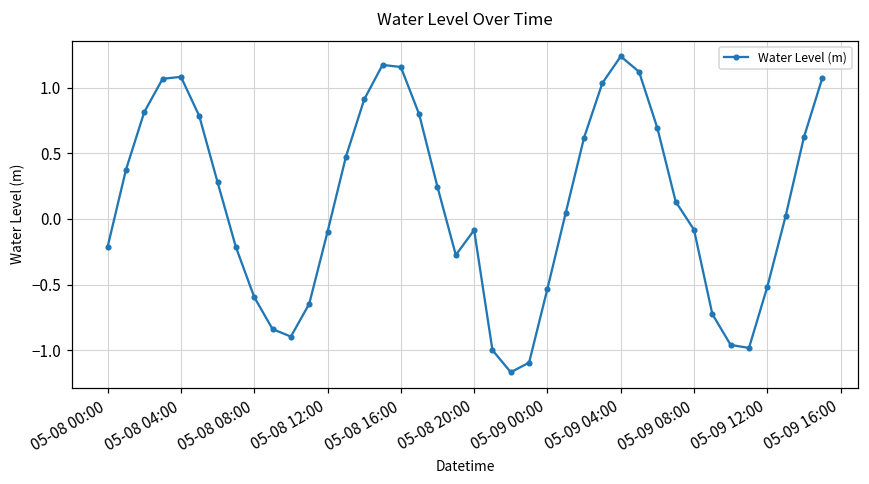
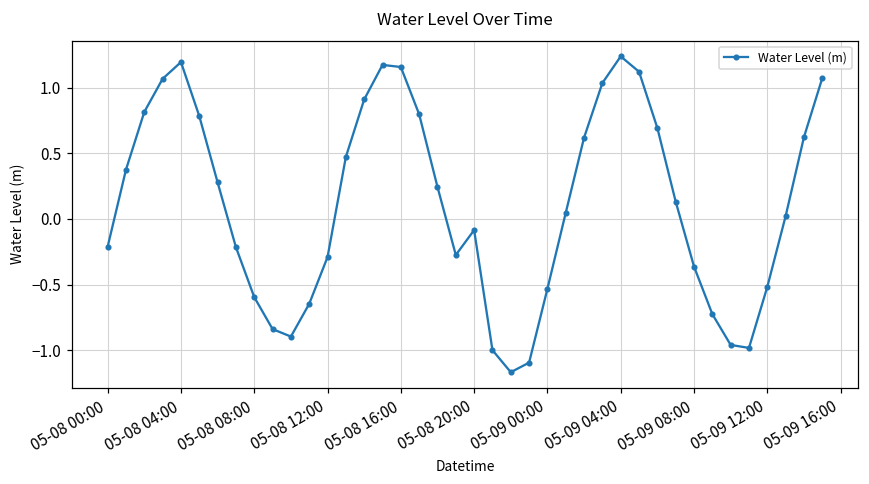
  {
    "05-08 00:00": -0.21,
-   "05-08 04:00": 1.08,
+   "05-08 04:00": 1.19,
    "05-08 08:00": -0.60,
-   "05-08 12:00": -0.10,
+   "05-08 12:00": -0.29,
    "05-08 16:00": 1.16,
    "05-08 20:00": -0.08,
    "05-09 00:00": -0.53,
    "05-09 04:00": 1.24,
-   "05-09 08:00": -0.08,
+   "05-09 08:00": -0.36,
    "05-09 12:00": -0.52
  }
